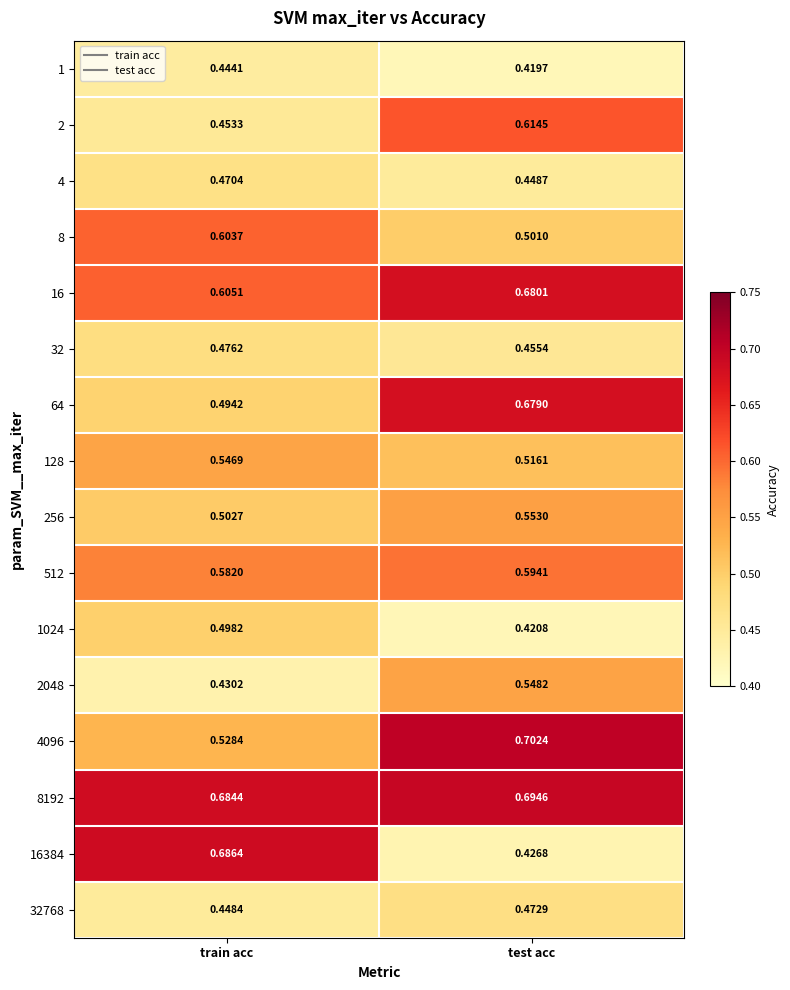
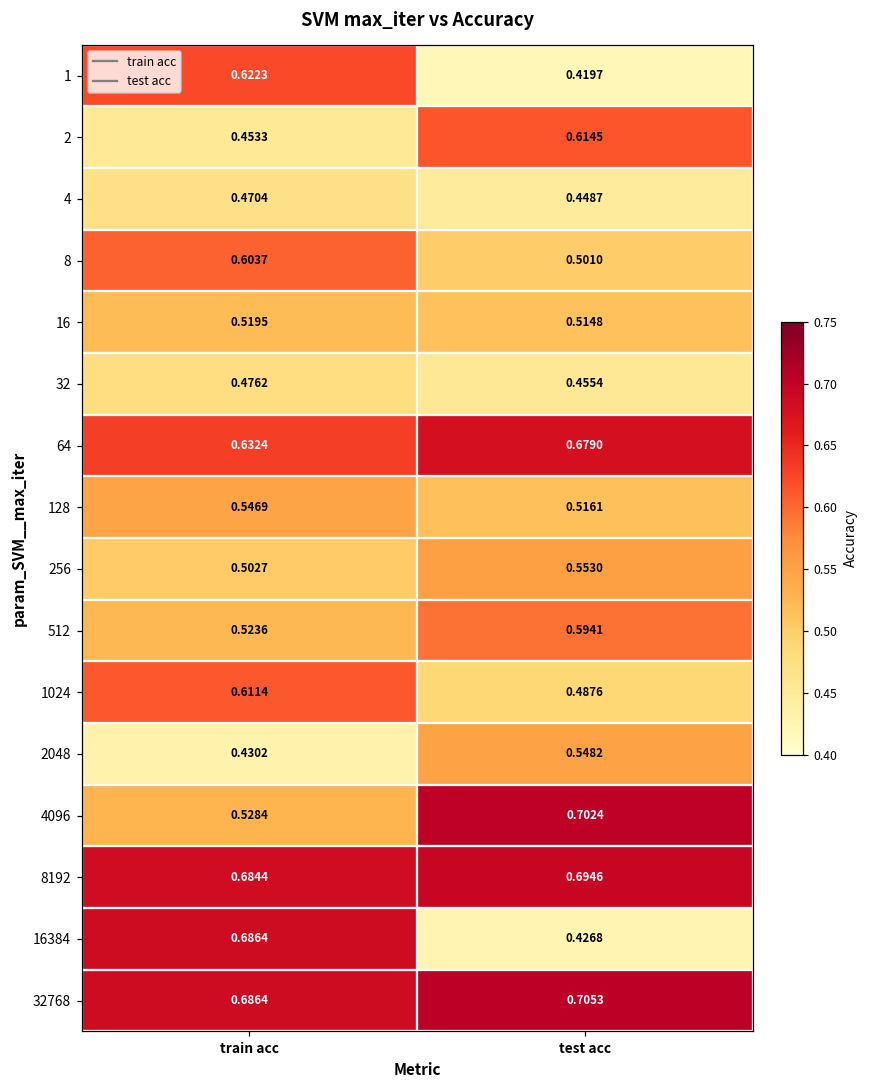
  {
    "1": {
-     "train acc": 0.4441,
+     "train acc": 0.6223,
      "test acc": 0.4197
    },
    "2": {
      "train acc": 0.4533,
      "test acc": 0.6145
    },
    "4": {
      "train acc": 0.4704,
      "test acc": 0.4487
    },
    "8": {
      "train acc": 0.6037,
      "test acc": 0.5010
    },
    "16": {
-     "train acc": 0.6051,
-     "test acc": 0.6801
+     "train acc": 0.5195,
+     "test acc": 0.5148
    },
    "32": {
      "train acc": 0.4762,
      "test acc": 0.4554
    },
    "64": {
-     "train acc": 0.4942,
+     "train acc": 0.6324,
      "test acc": 0.6790
    },
    "128": {
      "train acc": 0.5469,
      "test acc": 0.5161
    },
    "256": {
      "train acc": 0.5027,
      "test acc": 0.5530
    },
    "512": {
-     "train acc": 0.5820,
+     "train acc": 0.5236,
      "test acc": 0.5941
    },
    "1024": {
-     "train acc": 0.4982,
-     "test acc": 0.4208
+     "train acc": 0.6114,
+     "test acc": 0.4876
    },
    "2048": {
      "train acc": 0.4302,
      "test acc": 0.5482
    },
    "4096": {
      "train acc": 0.5284,
      "test acc": 0.7024
    },
    "8192": {
      "train acc": 0.6844,
      "test acc": 0.6946
    },
    "16384": {
      "train acc": 0.6864,
      "test acc": 0.4268
    },
    "32768": {
-     "train acc": 0.4484,
-     "test acc": 0.4729
+     "train acc": 0.6864,
+     "test acc": 0.7053
    }
  }
